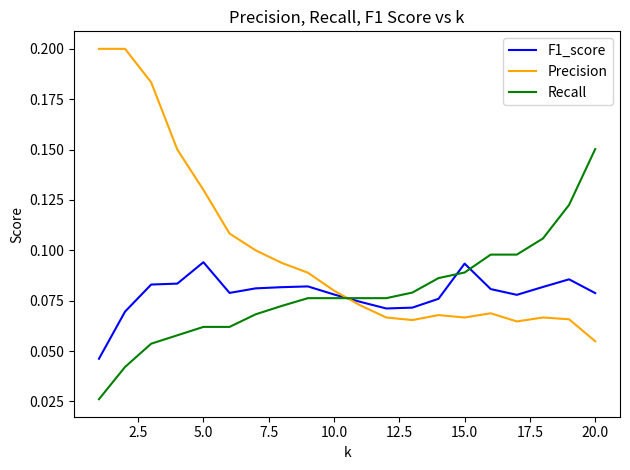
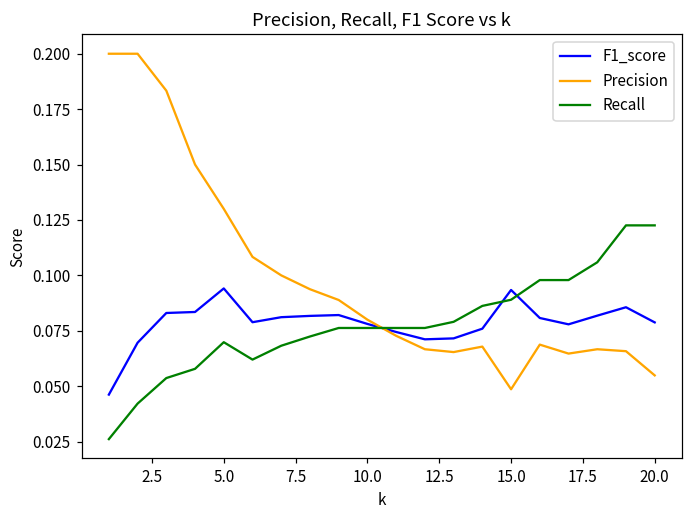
  {
    "F1_score": {
      "5.0": 0.094,
      "10.0": 0.078,
      "15.0": 0.093,
      "20.0": 0.079
    },
    "Precision": {
      "5.0": 0.130,
      "10.0": 0.080,
-     "15.0": 0.067,
+     "15.0": 0.049,
      "20.0": 0.055
    },
    "Recall": {
-     "5.0": 0.062,
+     "5.0": 0.070,
      "10.0": 0.076,
      "15.0": 0.089,
-     "20.0": 0.150
+     "20.0": 0.123
    }
  }
